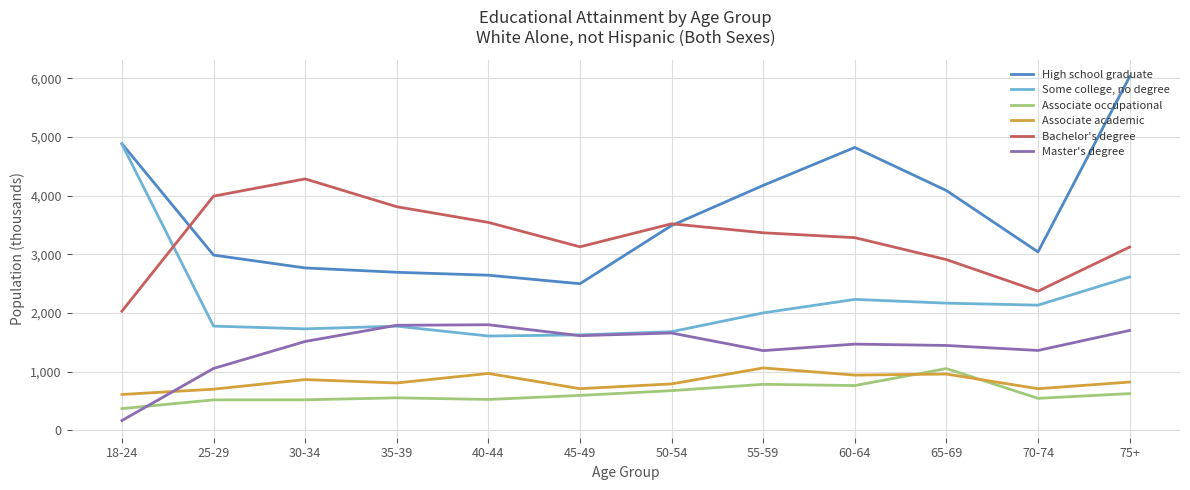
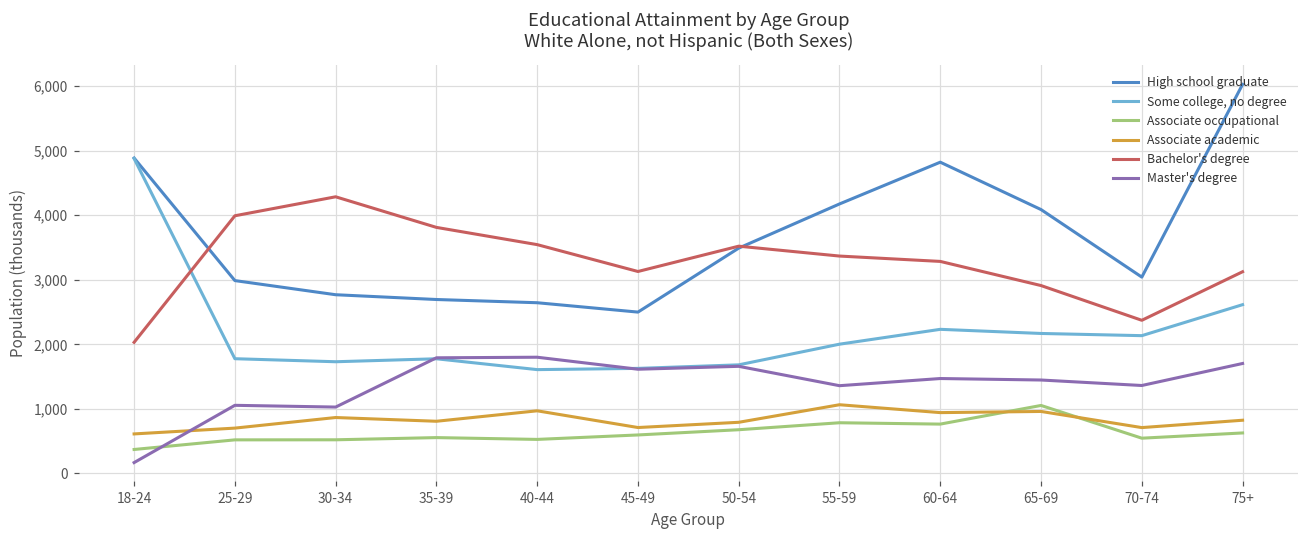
  {
    "Associate occupational": {
      "18-24": "400",
      "25-29": "500",
      "30-34": "500",
      "35-39": "600",
      "40-44": "500",
      "45-49": "600",
      "50-54": "700",
      "55-59": "800",
      "60-64": "800",
      "65-69": "1,100",
      "70-74": "500",
      "75+": "600"
    },
    "Associate academic": {
      "18-24": "600",
      "25-29": "700",
      "30-34": "900",
      "35-39": "800",
      "40-44": "1,000",
      "45-49": "700",
      "50-54": "800",
      "55-59": "1,100",
      "60-64": "900",
      "65-69": "1,000",
      "70-74": "700",
      "75+": "800"
    },
    "Bachelor's degree": {
      "18-24": "2,000",
      "25-29": "4,000",
      "30-34": "4,300",
      "35-39": "3,800",
      "40-44": "3,500",
      "45-49": "3,100",
      "55-59": "3,400",
      "60-64": "3,300",
      "65-69": "2,900",
      "70-74": "2,400",
      "75+": "3,100"
    },
    "Master's degree": {
      "18-24": "200",
      "25-29": "1,100",
-     "30-34": "1,500",
+     "30-34": "1,000",
      "40-44": "1,800",
      "55-59": "1,400",
      "60-64": "1,500",
      "65-69": "1,400",
      "70-74": "1,400",
      "75+": "1,700"
    }
  }
